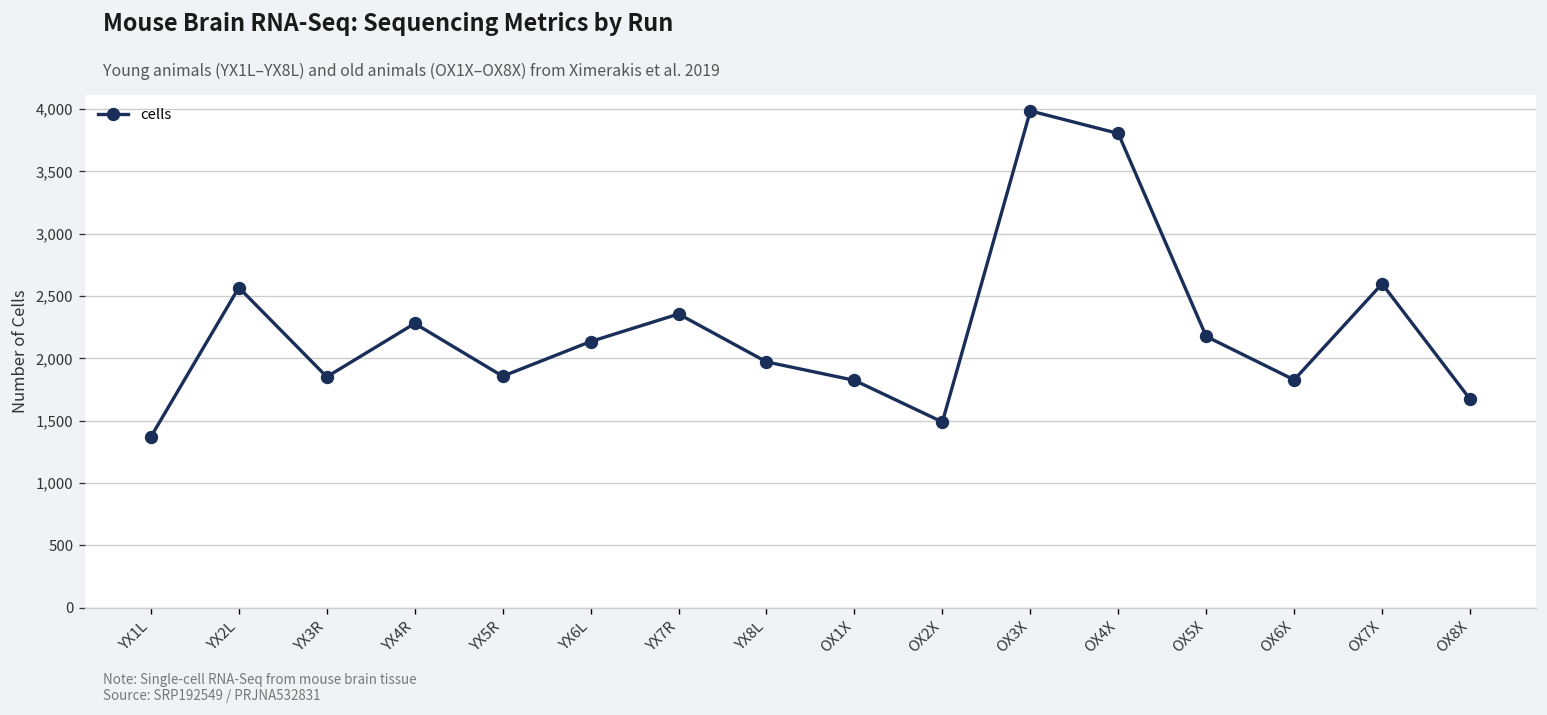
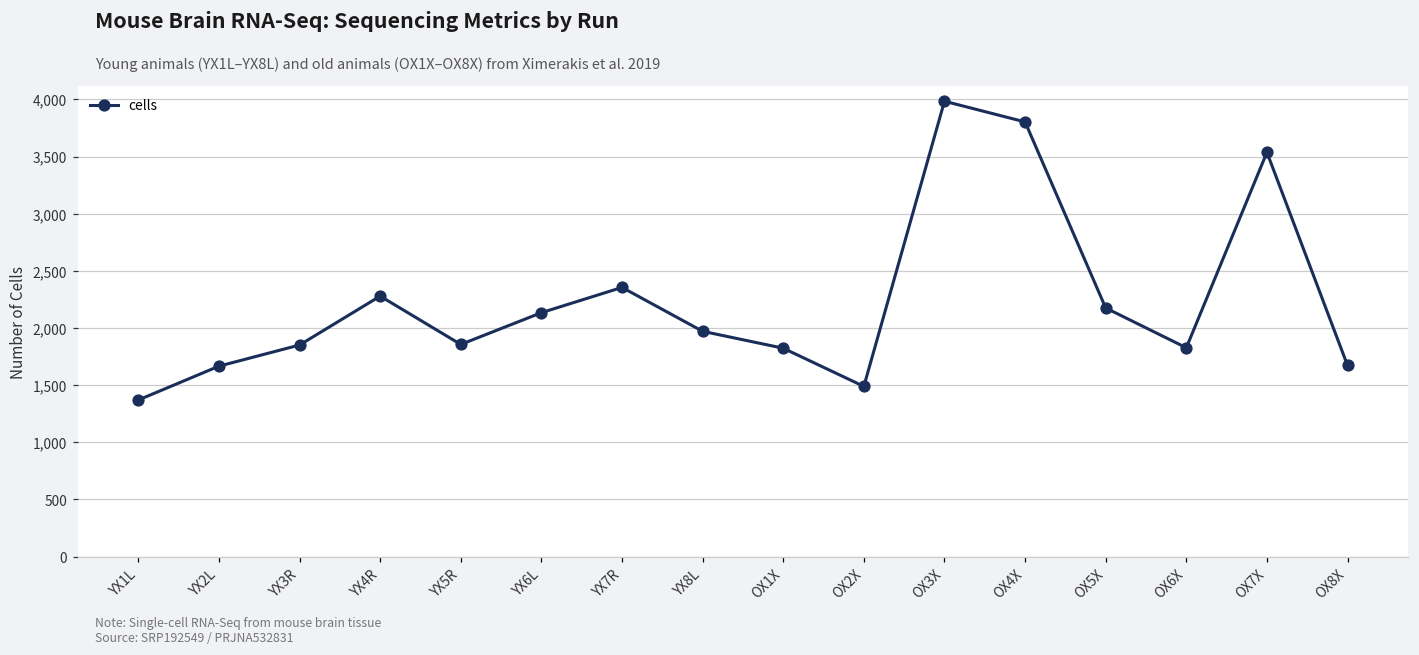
  {
    "YX1L": "1,370",
-   "YX2L": "2,570",
+   "YX2L": "1,670",
    "YX3R": "1,850",
    "YX4R": "2,280",
    "YX5R": "1,860",
    "YX6L": "2,130",
    "YX7R": "2,360",
    "YX8L": "1,970",
    "OX1X": "1,820",
    "OX2X": "1,490",
    "OX3X": "3,980",
    "OX4X": "3,800",
    "OX5X": "2,180",
    "OX6X": "1,830",
-   "OX7X": "2,600",
+   "OX7X": "3,540",
    "OX8X": "1,670"
  }
